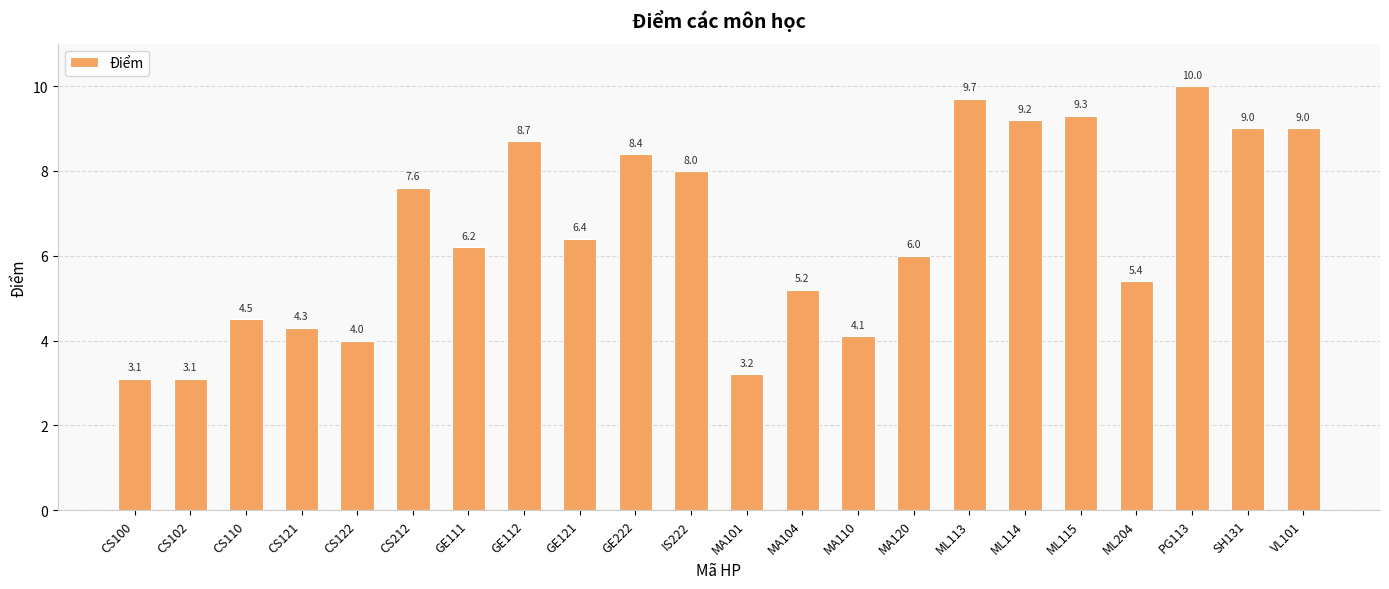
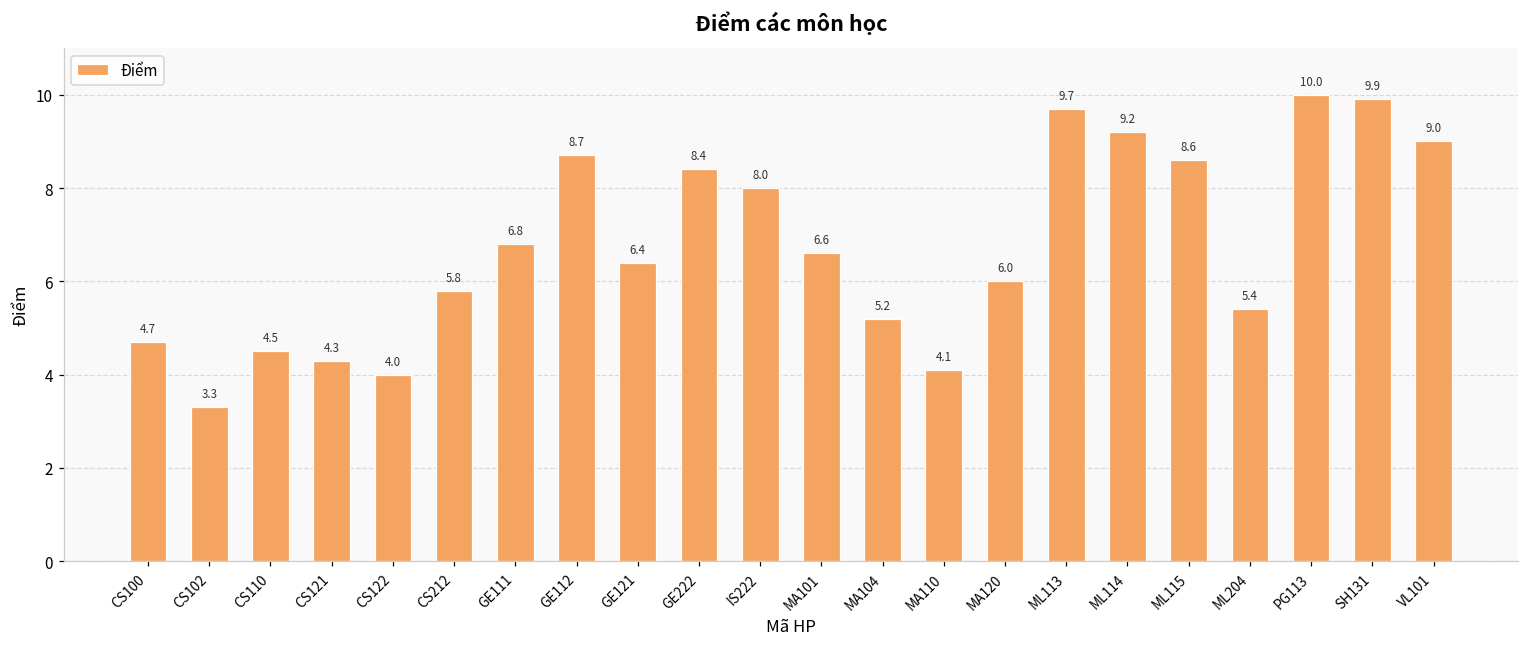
  {
-   "CS100": 3.1,
-   "CS102": 3.1,
+   "CS100": 4.7,
+   "CS102": 3.3,
    "CS110": 4.5,
    "CS121": 4.3,
    "CS122": 4.0,
-   "CS212": 7.6,
-   "GE111": 6.2,
+   "CS212": 5.8,
+   "GE111": 6.8,
    "GE112": 8.7,
    "GE121": 6.4,
    "GE222": 8.4,
    "IS222": 8.0,
-   "MA101": 3.2,
+   "MA101": 6.6,
    "MA104": 5.2,
    "MA110": 4.1,
    "MA120": 6.0,
    "ML113": 9.7,
    "ML114": 9.2,
-   "ML115": 9.3,
+   "ML115": 8.6,
    "ML204": 5.4,
    "PG113": 10.0,
-   "SH131": 9.0,
+   "SH131": 9.9,
    "VL101": 9.0
  }
